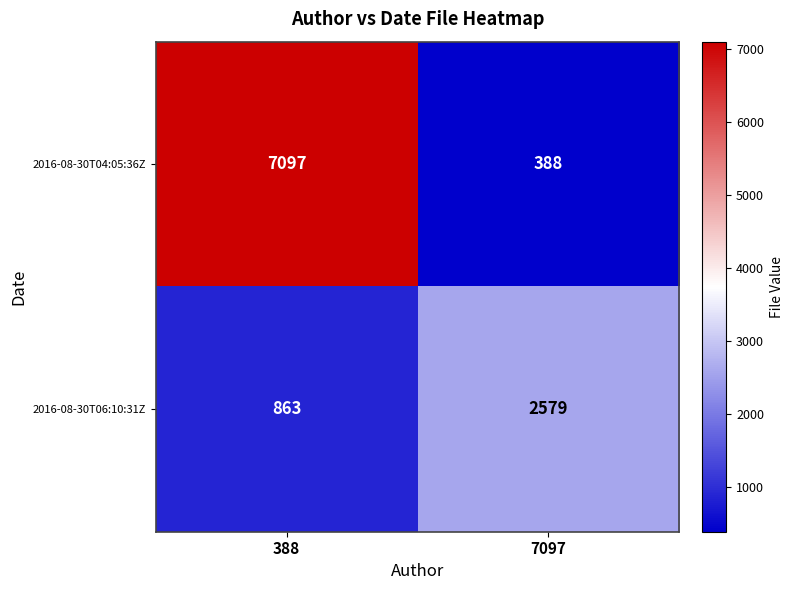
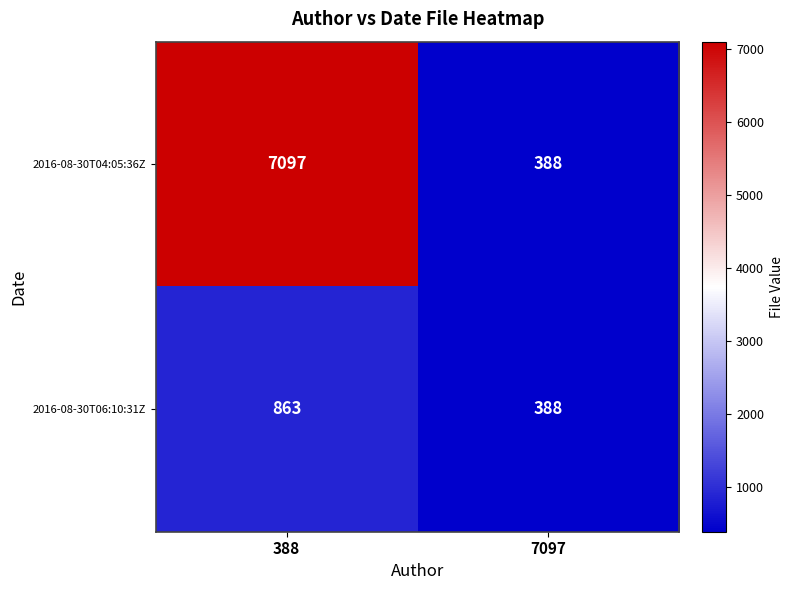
  {
    "2016-08-30T04:05:36Z": {
      "388": 7097,
      "7097": 388
    },
    "2016-08-30T06:10:31Z": {
      "388": 863,
-     "7097": 2579
+     "7097": 388
    }
  }
